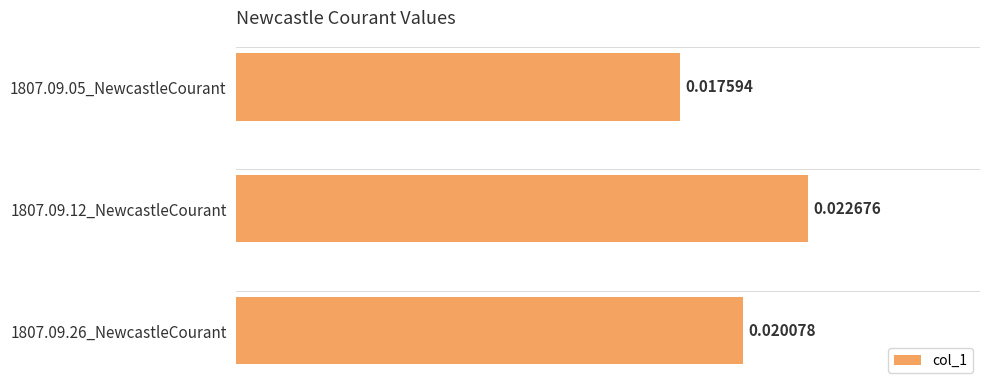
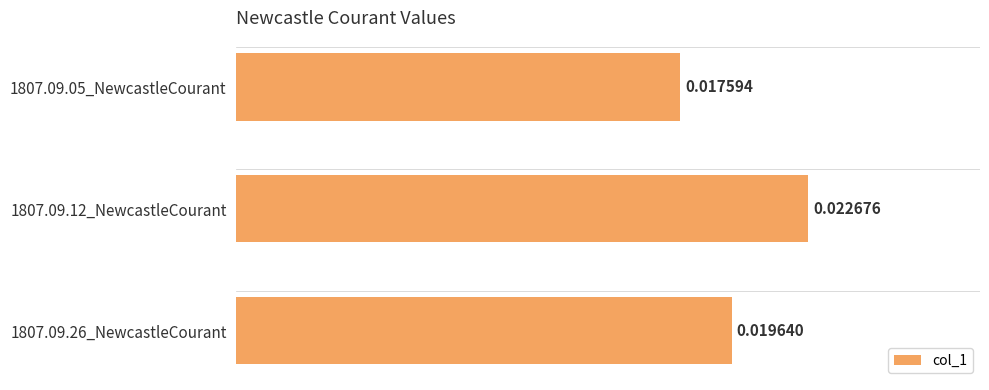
  {
    "1807.09.05_NewcastleCourant": 0.017594,
    "1807.09.12_NewcastleCourant": 0.022676,
-   "1807.09.26_NewcastleCourant": 0.020078
+   "1807.09.26_NewcastleCourant": 0.019640
  }
